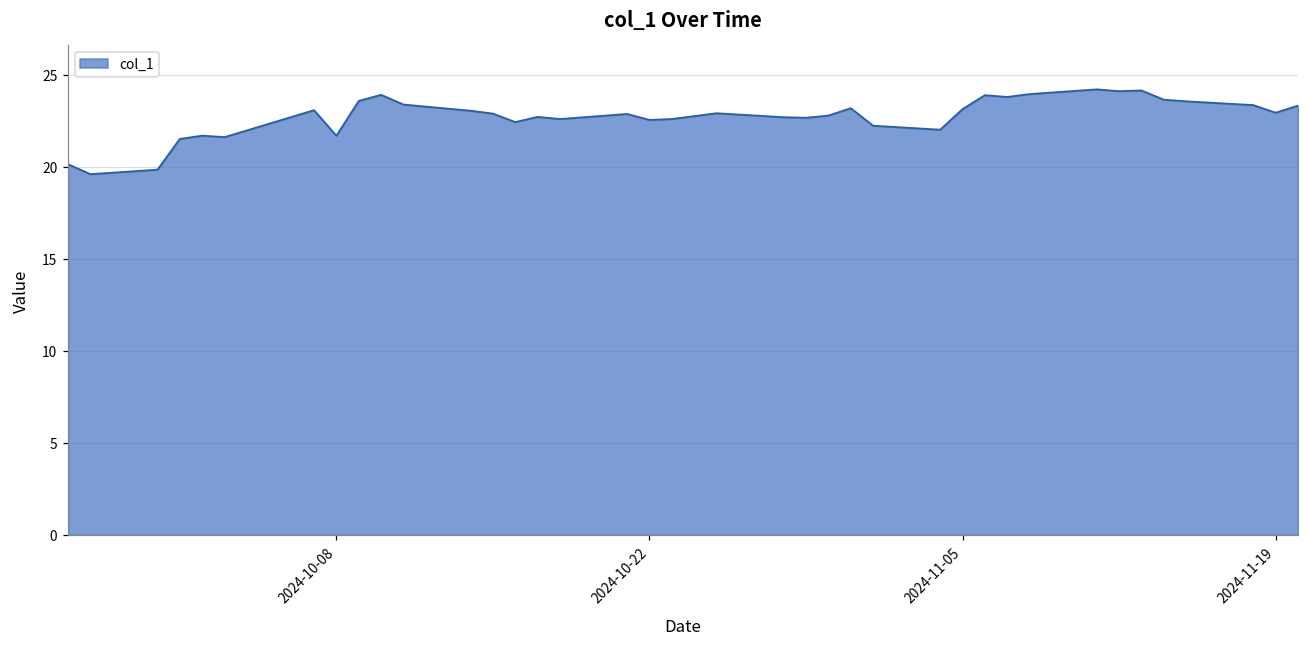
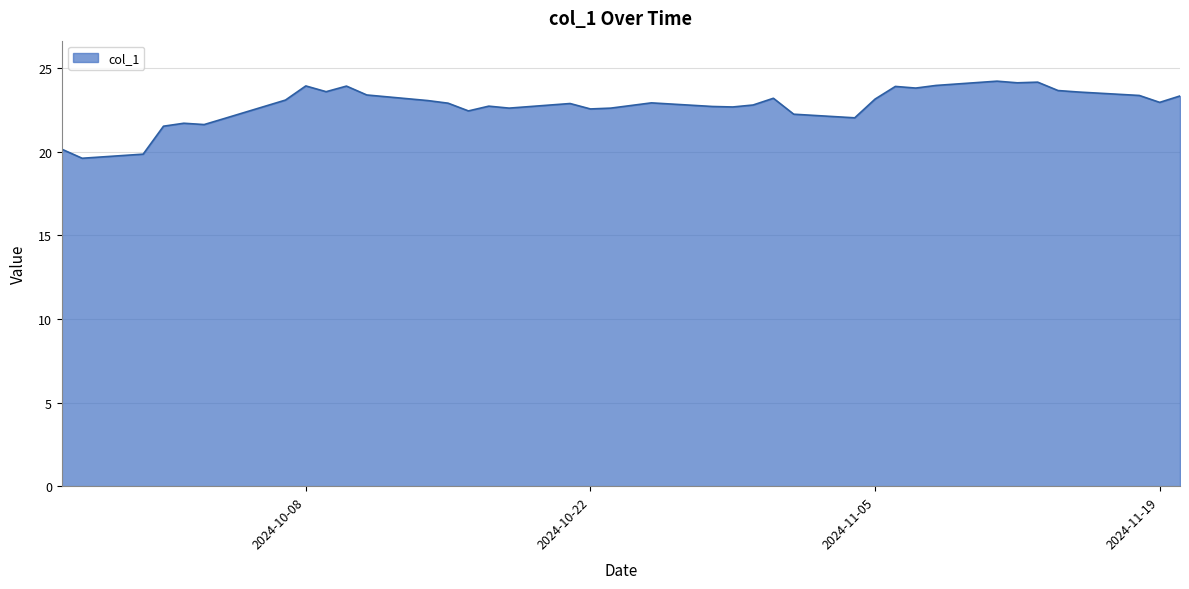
  {
-   "2024-10-08": 21.7,
+   "2024-10-08": 23.9,
    "2024-10-22": 22.5,
    "2024-11-05": 23.1,
    "2024-11-19": 22.9
  }
